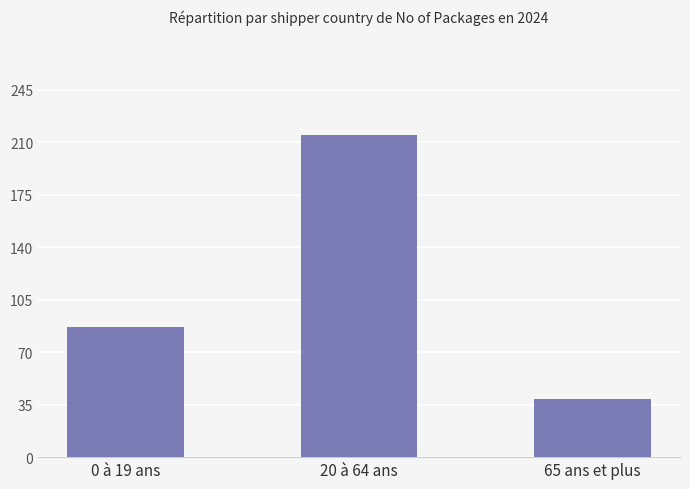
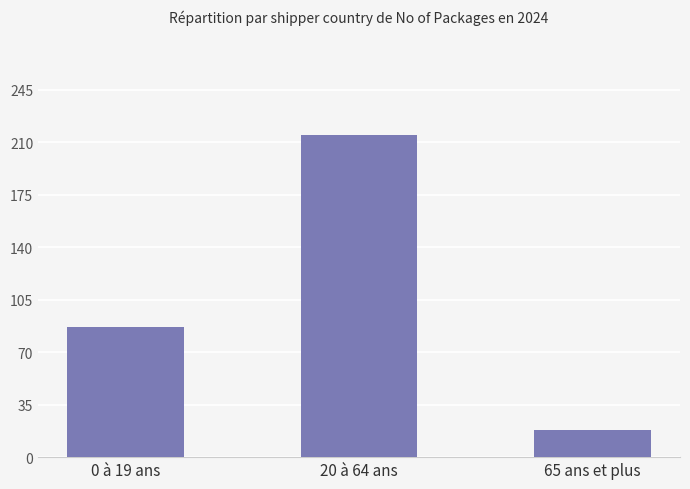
  {
    "0 à 19 ans": 87,
    "20 à 64 ans": 215,
-   "65 ans et plus": 39
+   "65 ans et plus": 18
  }
